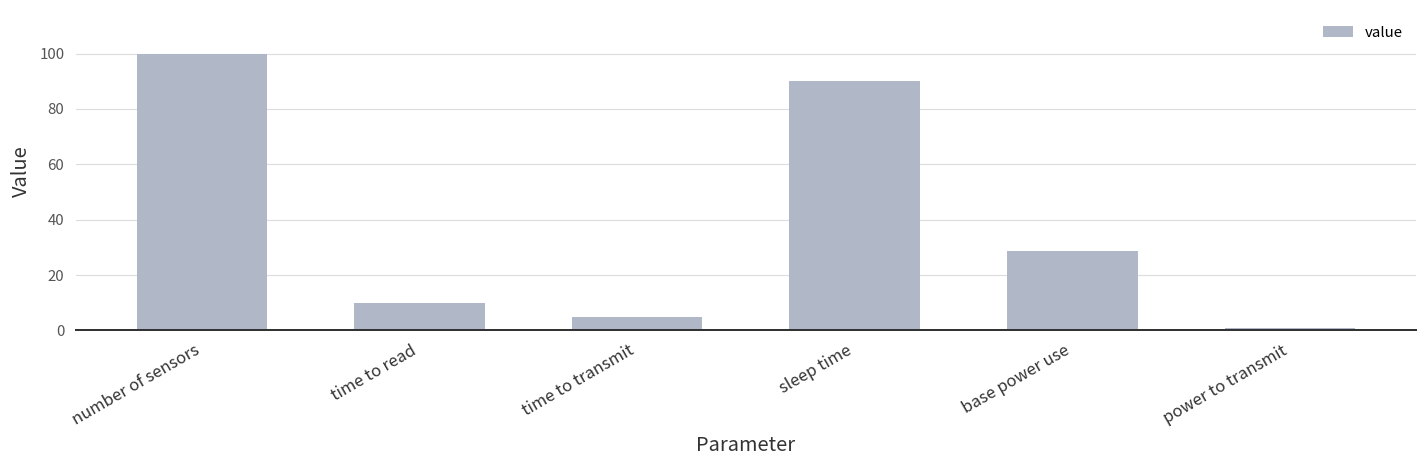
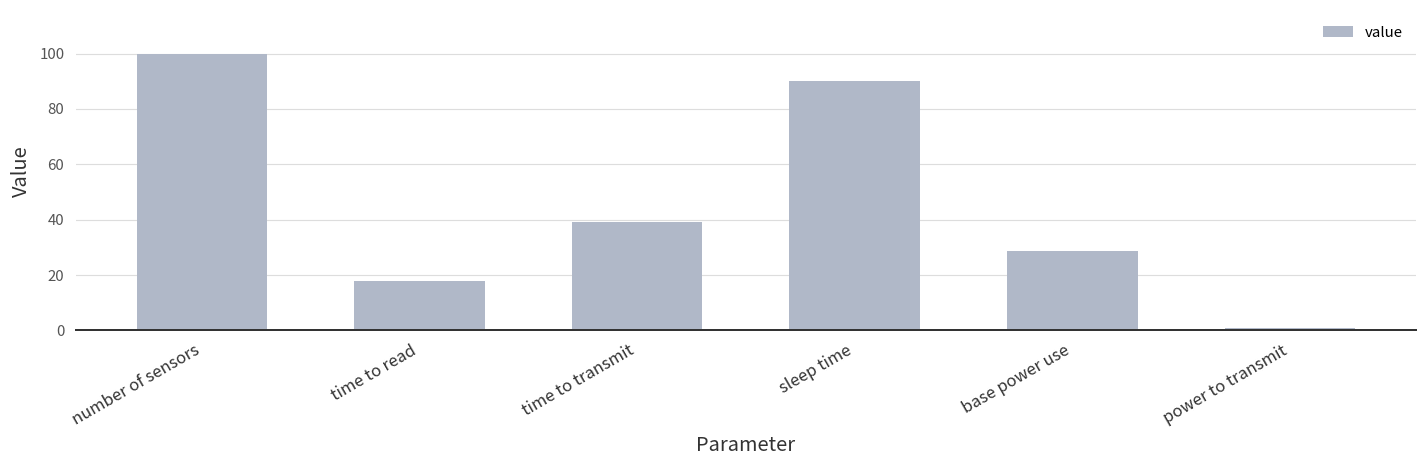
  {
    "number of sensors": 100,
-   "time to read": 10,
-   "time to transmit": 5,
+   "time to read": 18,
+   "time to transmit": 39,
    "sleep time": 90,
    "base power use": 29
  }
